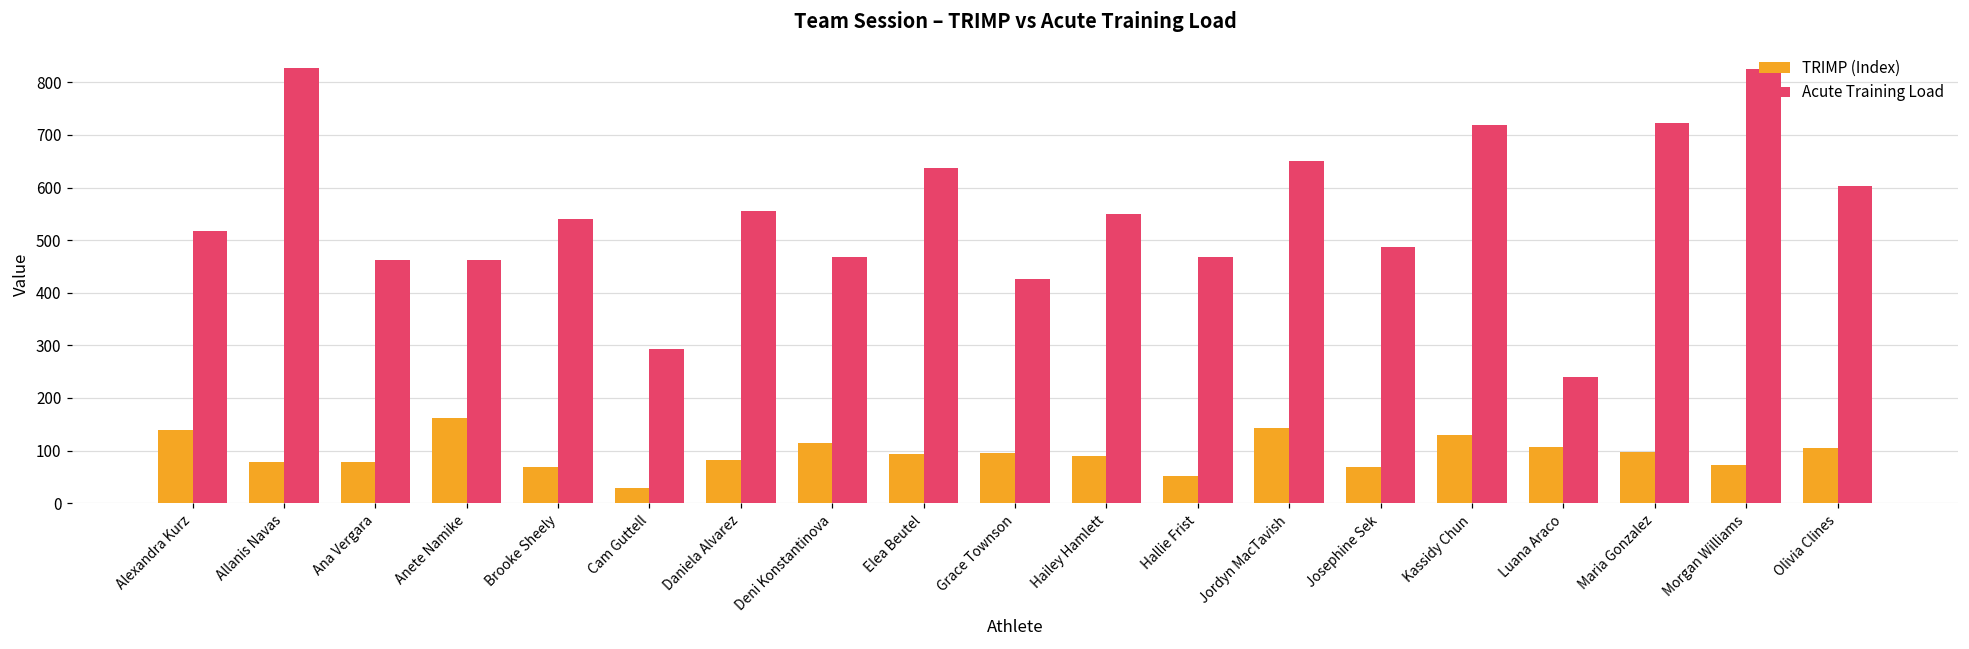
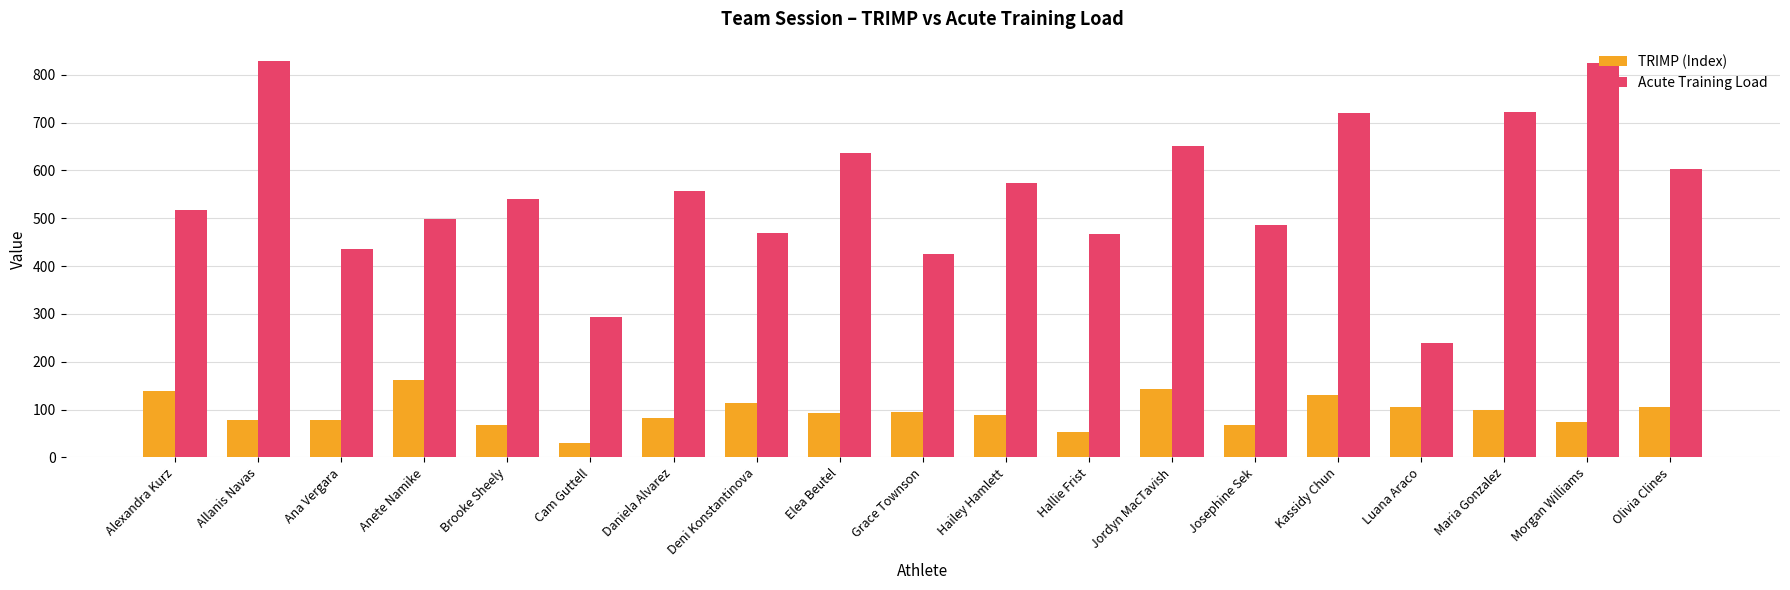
  {
    "TRIMP (Index)": {
      "Alexandra Kurz": 140,
      "Allanis Navas": 80,
      "Ana Vergara": 80,
      "Anete Namike": 160,
      "Brooke Sheely": 70,
      "Cam Guttell": 30,
      "Daniela Alvarez": 80,
      "Deni Konstantinova": 110,
      "Elea Beutel": 90,
      "Grace Townson": 100,
      "Hailey Hamlett": 90,
      "Hallie Frist": 50,
      "Jordyn MacTavish": 140,
      "Josephine Sek": 70,
      "Kassidy Chun": 130,
      "Luana Araco": 110,
      "Maria Gonzalez": 100,
      "Morgan Williams": 70,
      "Olivia Clines": 110
    },
    "Acute Training Load": {
      "Alexandra Kurz": 520,
      "Allanis Navas": 830,
-     "Ana Vergara": 460,
-     "Anete Namike": 460,
+     "Ana Vergara": 440,
+     "Anete Namike": 500,
      "Brooke Sheely": 540,
      "Cam Guttell": 290,
      "Daniela Alvarez": 560,
      "Deni Konstantinova": 470,
      "Elea Beutel": 640,
      "Grace Townson": 430,
-     "Hailey Hamlett": 550,
+     "Hailey Hamlett": 570,
      "Hallie Frist": 470,
      "Jordyn MacTavish": 650,
      "Josephine Sek": 490,
      "Kassidy Chun": 720,
      "Luana Araco": 240,
      "Maria Gonzalez": 720,
      "Morgan Williams": 830,
      "Olivia Clines": 600
    }
  }
